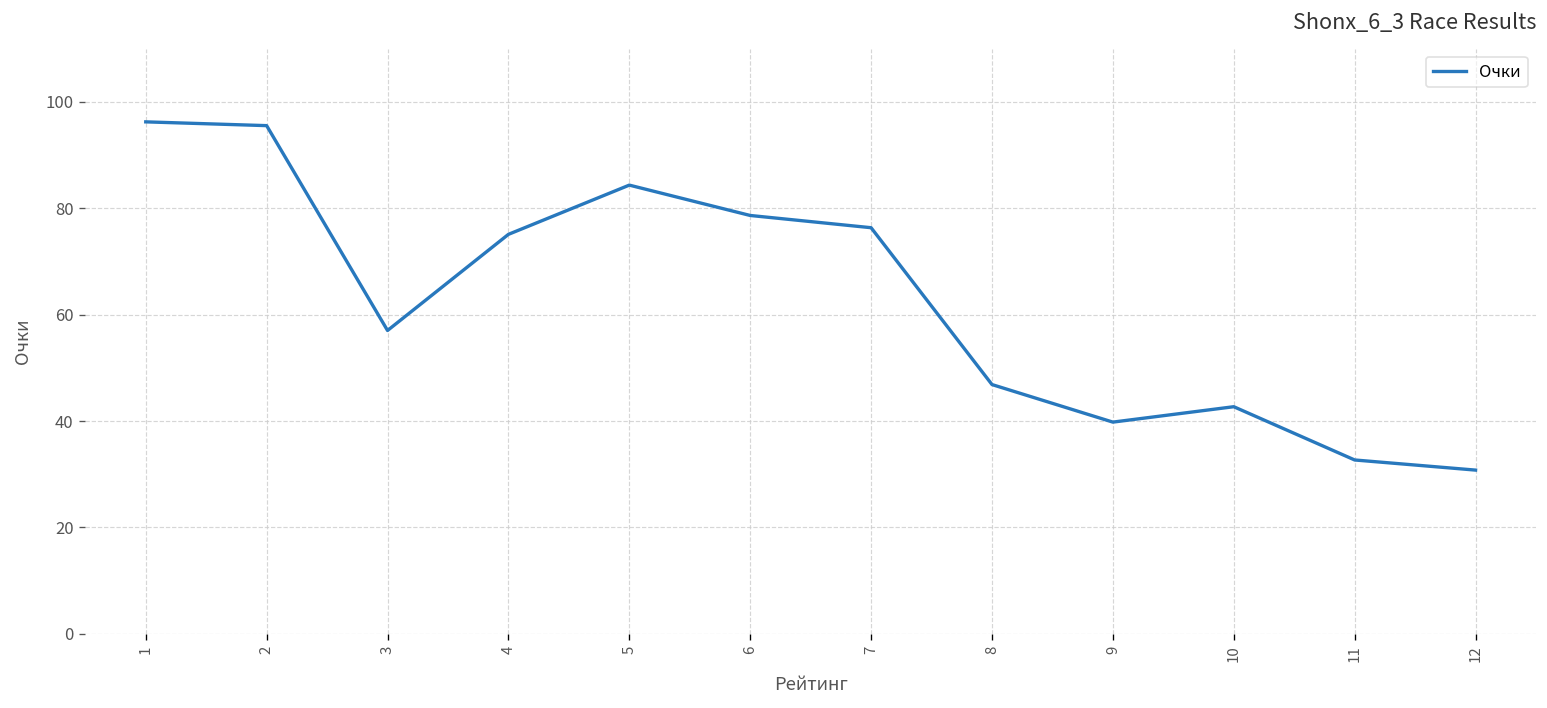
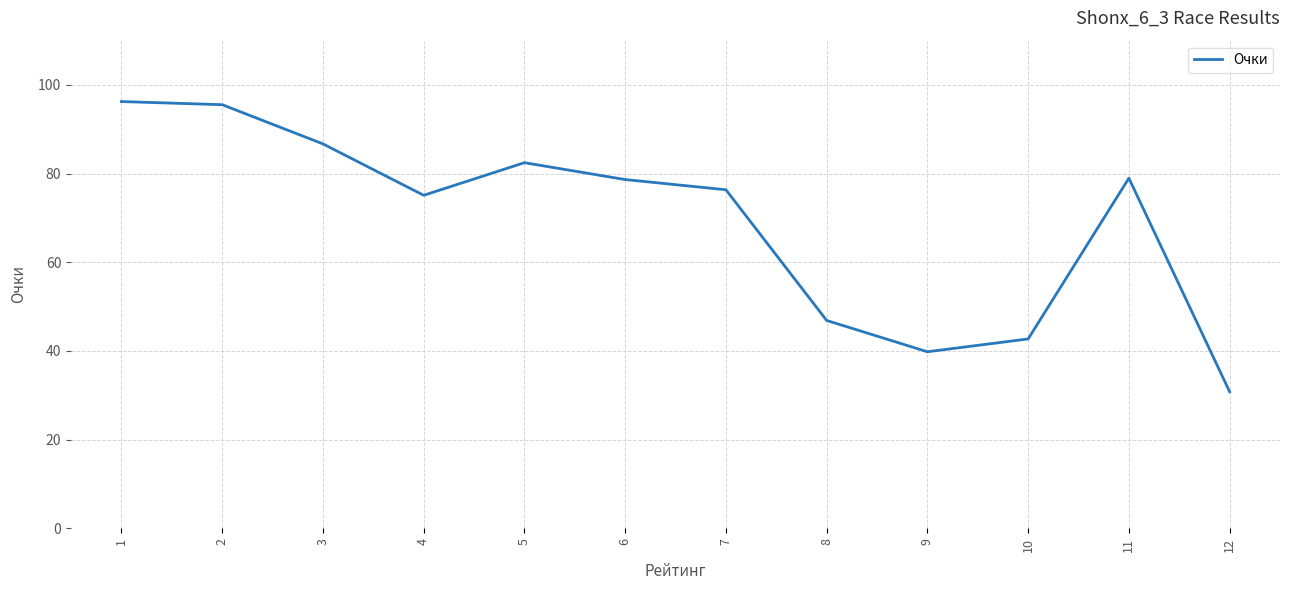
  {
    "1": 96,
    "2": 96,
-   "3": 57,
+   "3": 87,
    "4": 75,
-   "5": 84,
+   "5": 82,
    "6": 79,
    "7": 76,
    "8": 47,
    "9": 40,
    "10": 43,
-   "11": 33,
+   "11": 79,
    "12": 31
  }
